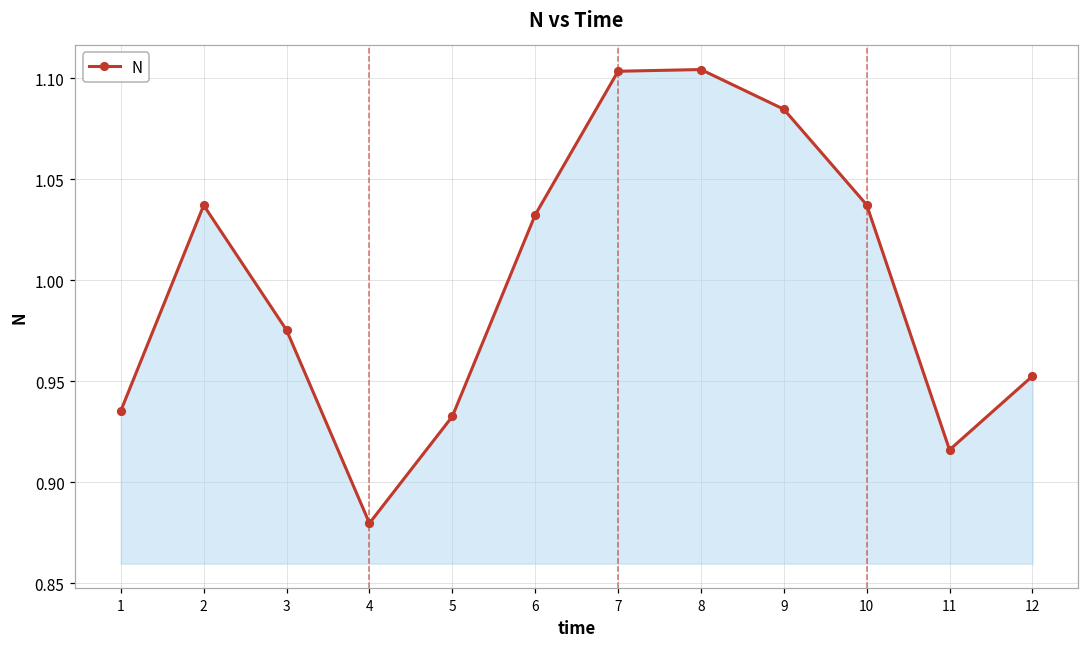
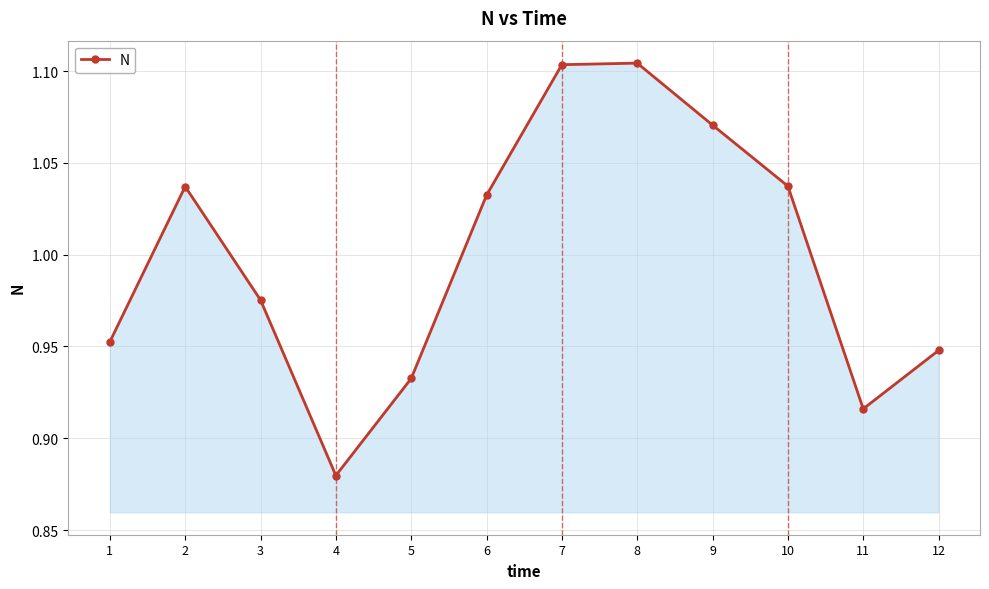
  {
-   "1": 0.935,
+   "1": 0.952,
    "2": 1.037,
    "3": 0.975,
    "4": 0.880,
    "5": 0.933,
    "6": 1.032,
    "7": 1.103,
    "8": 1.104,
-   "9": 1.085,
+   "9": 1.071,
    "10": 1.037,
    "11": 0.916,
-   "12": 0.952
+   "12": 0.948
  }
